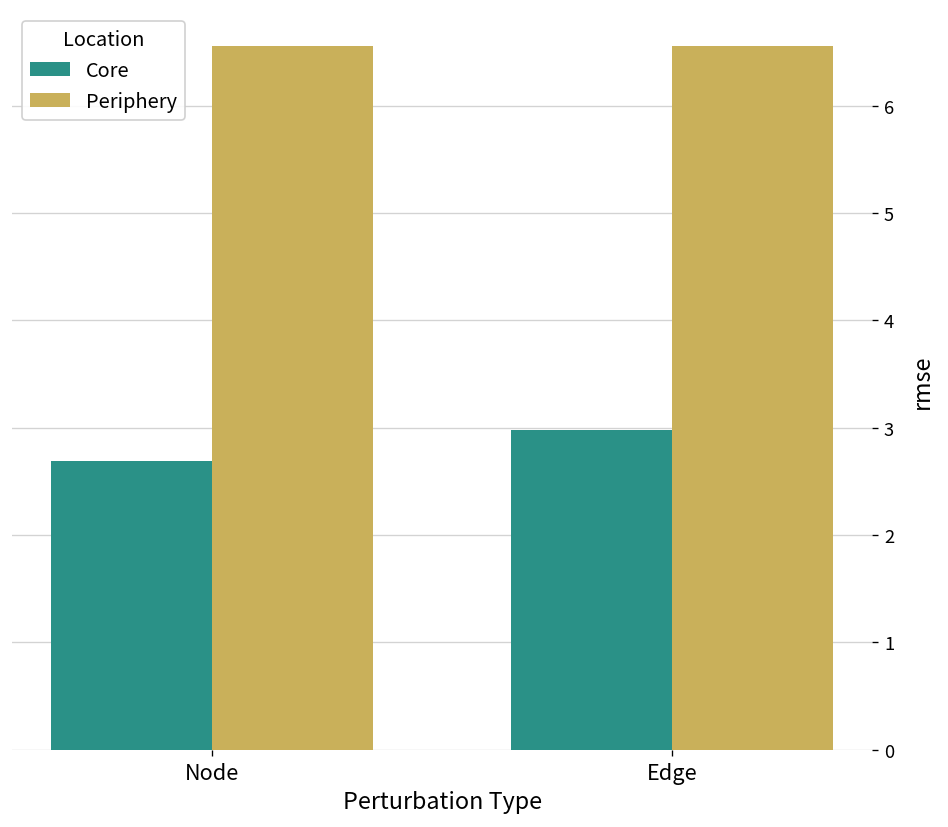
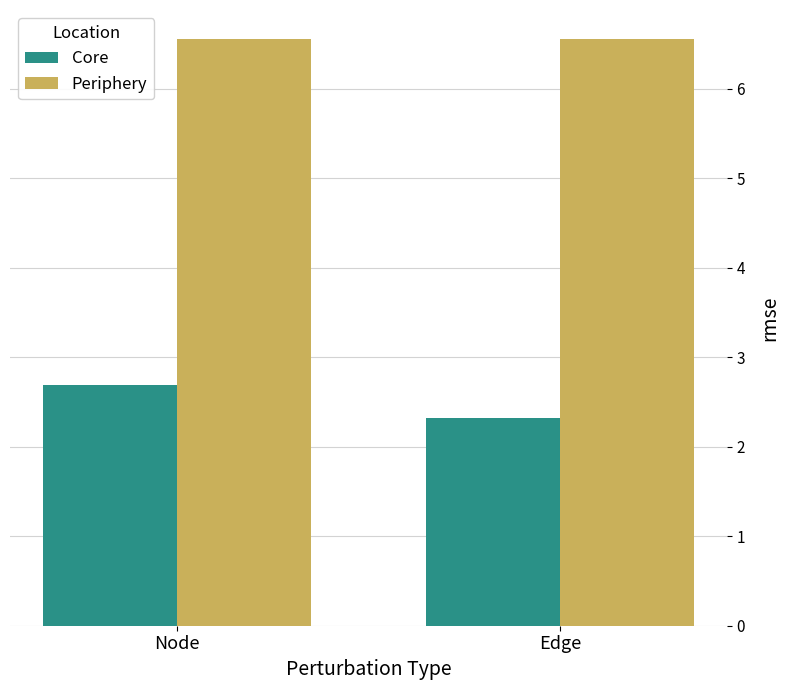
  {
    "Core": {
      "Node": 2.7,
-     "Edge": 3.0
+     "Edge": 2.3
    },
    "Periphery": {
      "Node": 6.6,
      "Edge": 6.6
    }
  }
